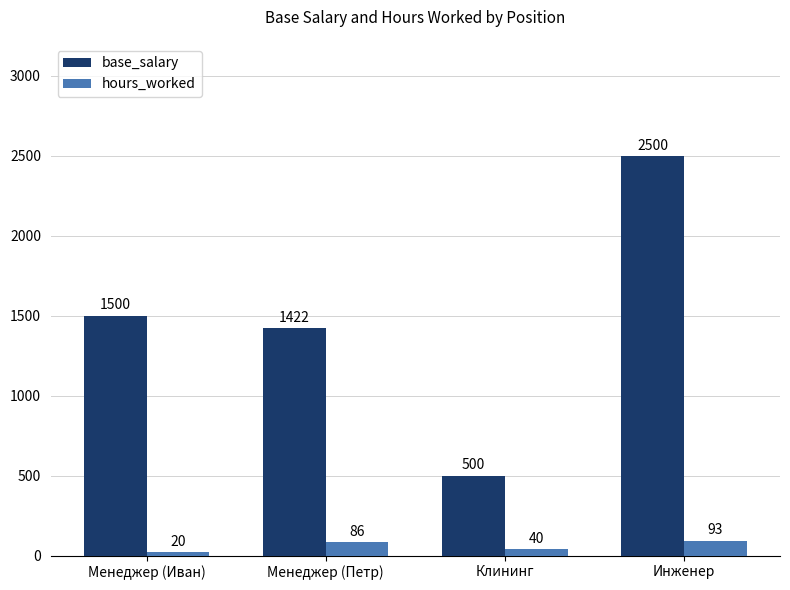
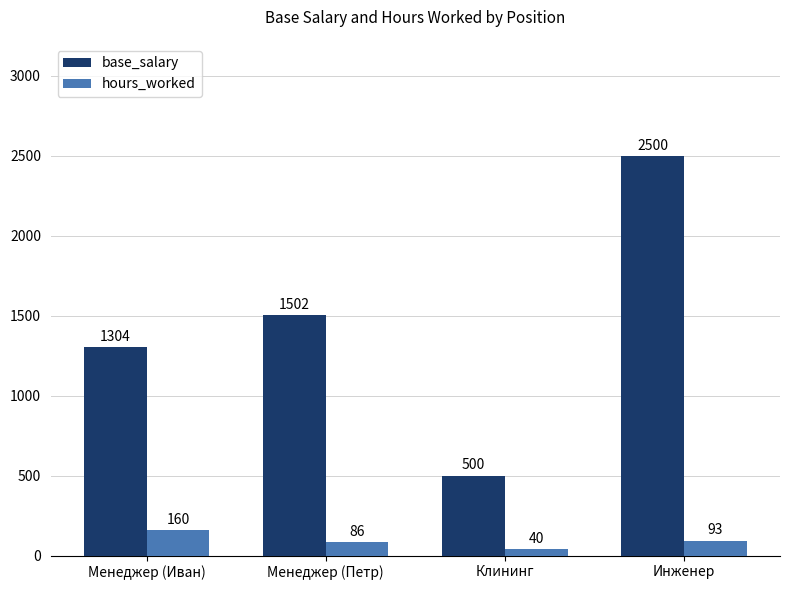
  {
    "base_salary": {
-     "Менеджер (Иван)": 1500,
-     "Менеджер (Петр)": 1422,
+     "Менеджер (Иван)": 1304,
+     "Менеджер (Петр)": 1502,
      "Клининг": 500,
      "Инженер": 2500
    },
    "hours_worked": {
-     "Менеджер (Иван)": 20,
+     "Менеджер (Иван)": 160,
      "Менеджер (Петр)": 86,
      "Клининг": 40,
      "Инженер": 93
    }
  }
